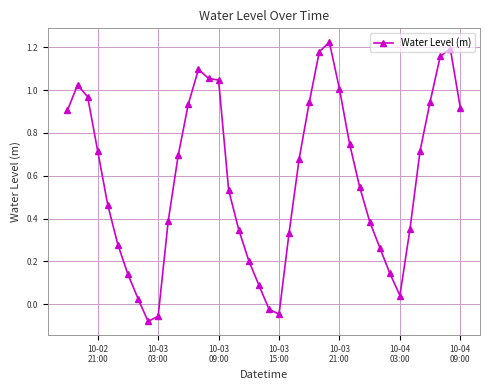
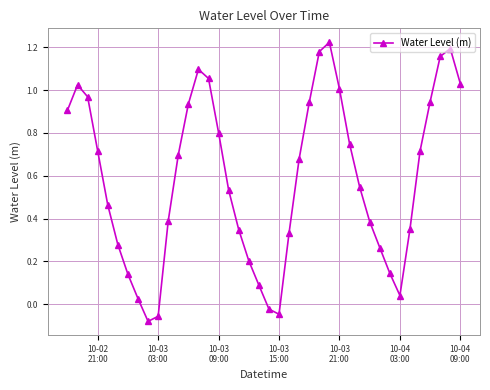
  {
    "10-02 21:00": 0.72,
    "10-03 03:00": -0.06,
-   "10-03 09:00": 1.05,
+   "10-03 09:00": 0.80,
    "10-03 15:00": -0.05,
    "10-03 21:00": 1.01,
    "10-04 03:00": 0.04,
-   "10-04 09:00": 0.92
+   "10-04 09:00": 1.03
  }
